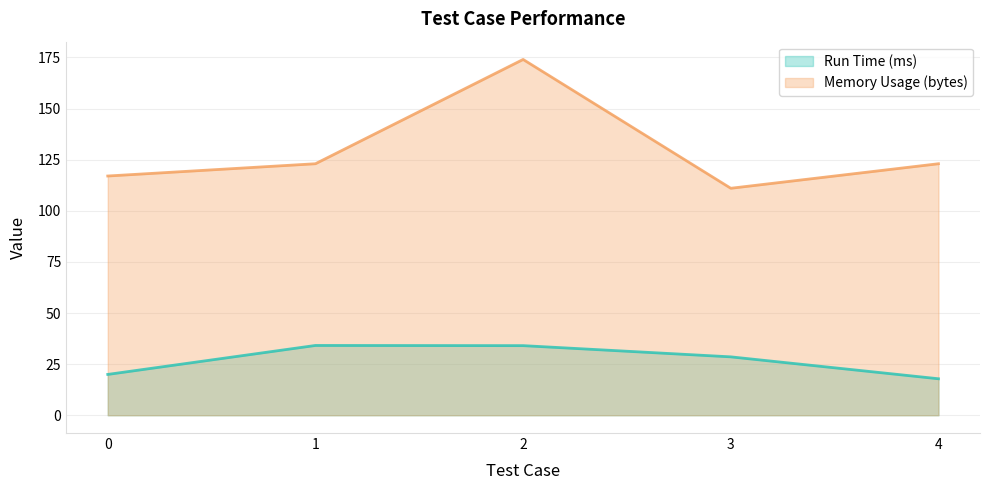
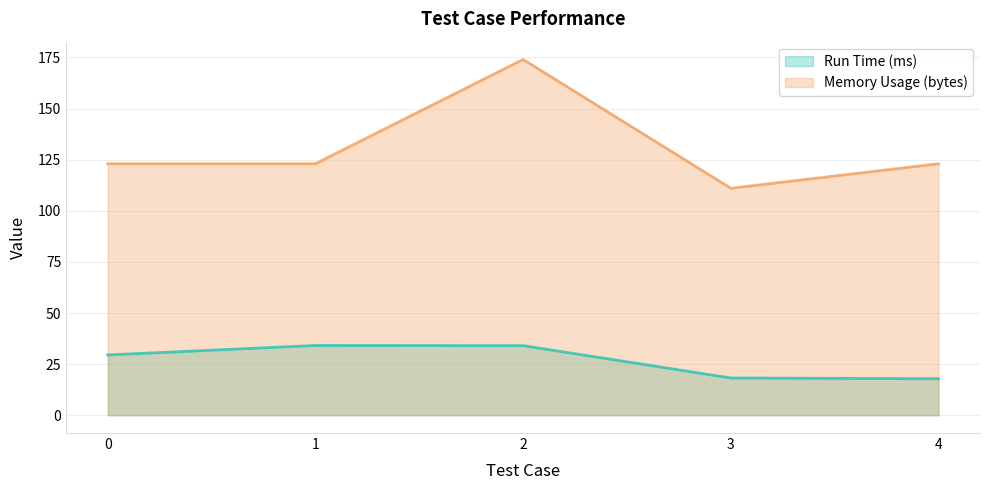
  {
    "Run Time (ms)": {
-     "0": 20,
+     "0": 29,
      "1": 34,
      "2": 34,
-     "3": 29,
+     "3": 18,
      "4": 18
    },
    "Memory Usage (bytes)": {
-     "0": 117,
+     "0": 123,
      "1": 123,
      "2": 174,
      "3": 111,
      "4": 123
    }
  }
